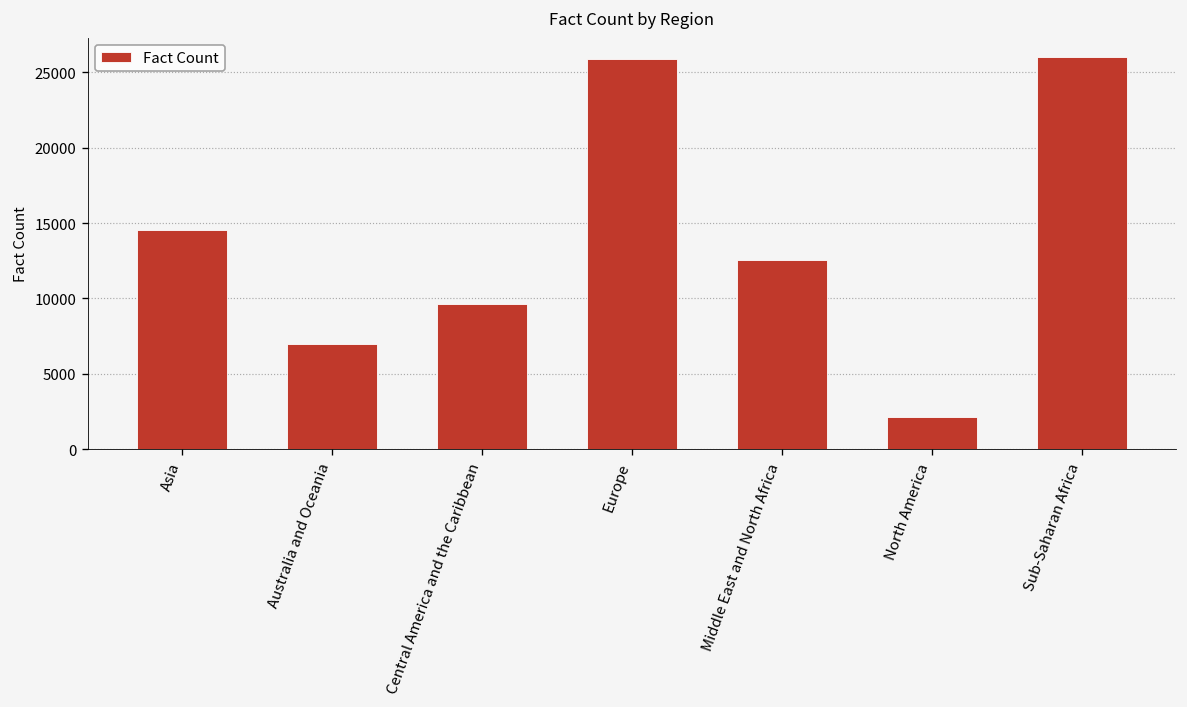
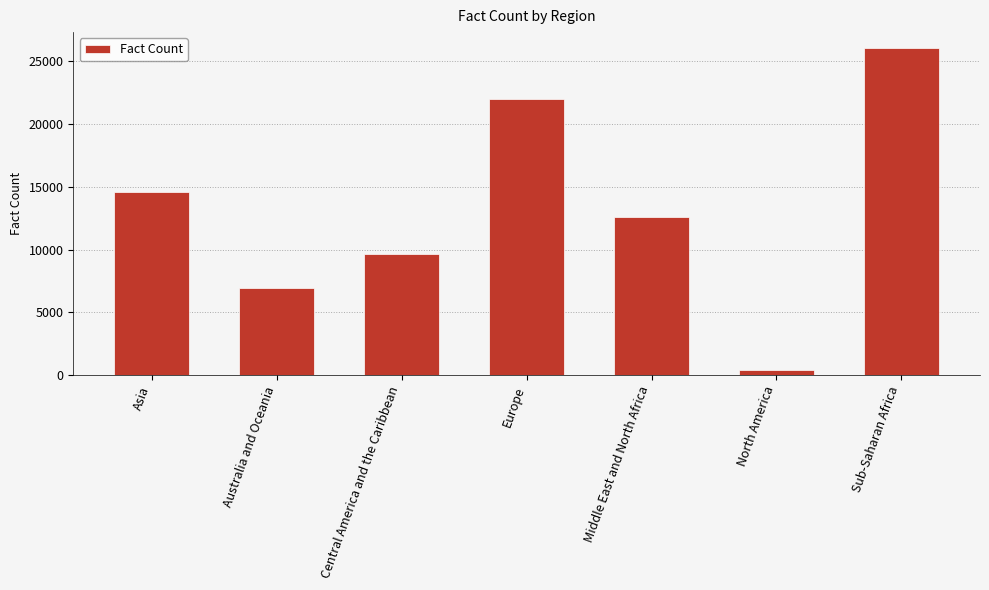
  {
    "Asia": 14500,
    "Australia and Oceania": 7000,
    "Central America and the Caribbean": 9600,
-   "Europe": 25900,
+   "Europe": 22000,
    "Middle East and North Africa": 12600,
-   "North America": 2100,
+   "North America": 400,
    "Sub-Saharan Africa": 26000
  }
